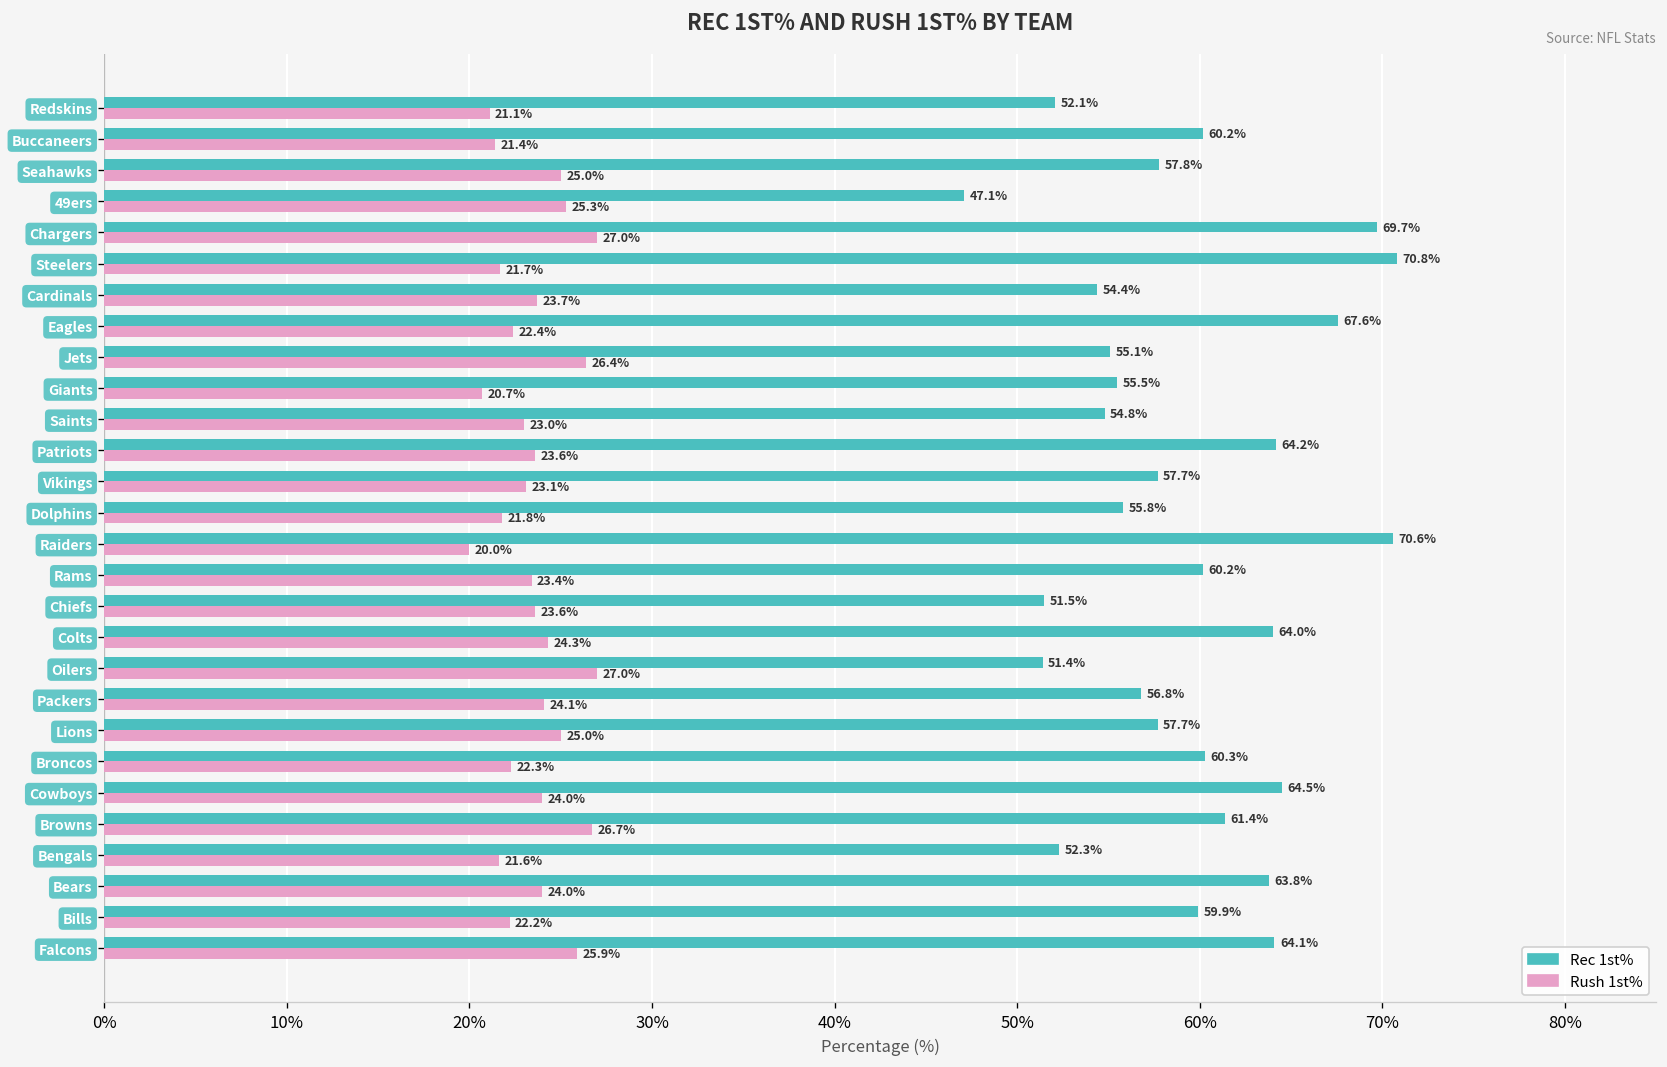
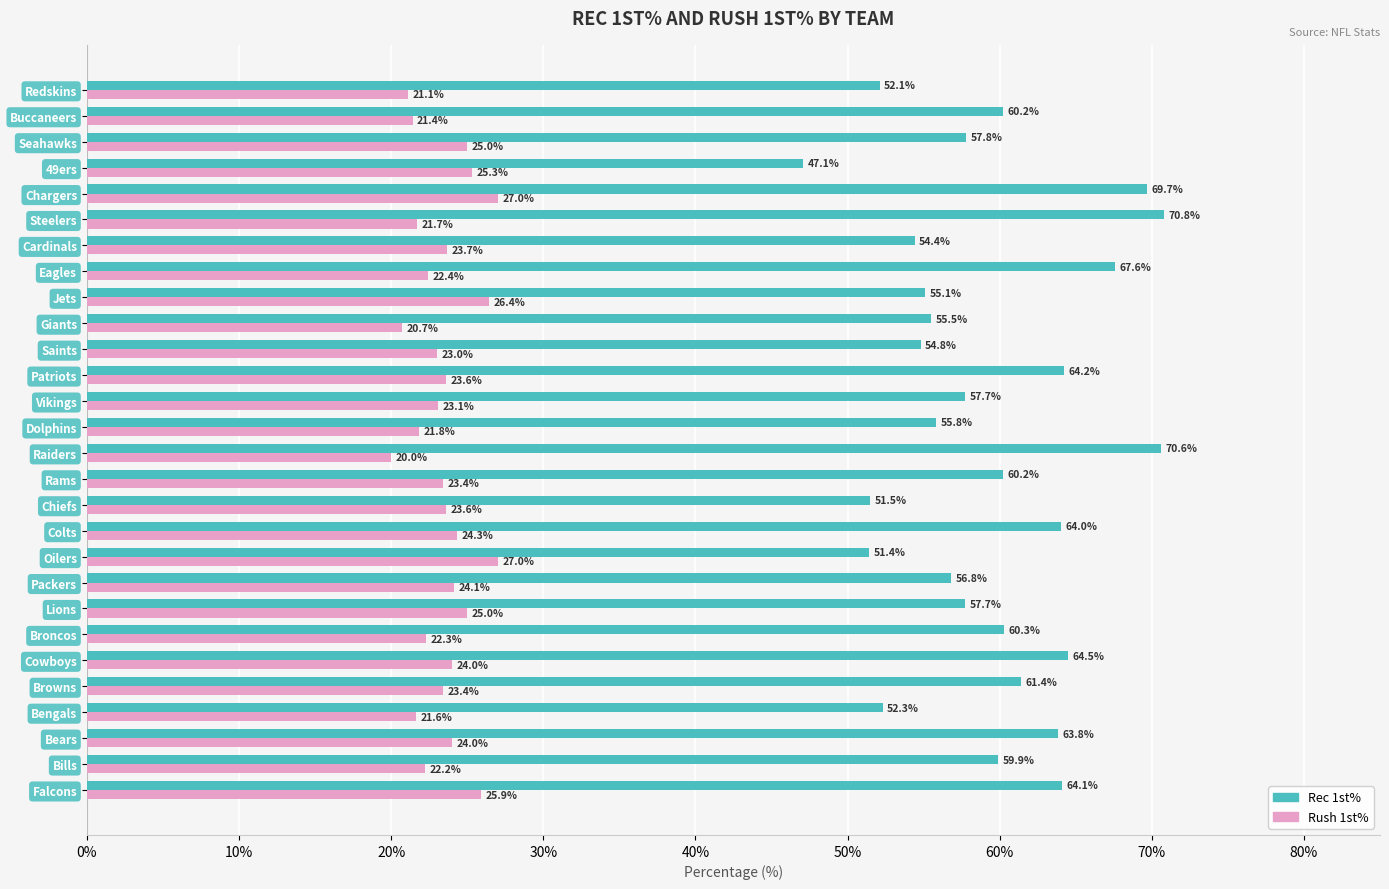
  {
    "Rec 1st%": {
      "Redskins": "52.1%",
      "Buccaneers": "60.2%",
      "Seahawks": "57.8%",
      "49ers": "47.1%",
      "Chargers": "69.7%",
      "Steelers": "70.8%",
      "Cardinals": "54.4%",
      "Eagles": "67.6%",
      "Jets": "55.1%",
      "Giants": "55.5%",
      "Saints": "54.8%",
      "Patriots": "64.2%",
      "Vikings": "57.7%",
      "Dolphins": "55.8%",
      "Raiders": "70.6%",
      "Rams": "60.2%",
      "Chiefs": "51.5%",
      "Colts": "64.0%",
      "Oilers": "51.4%",
      "Packers": "56.8%",
      "Lions": "57.7%",
      "Broncos": "60.3%",
      "Cowboys": "64.5%",
      "Browns": "61.4%",
      "Bengals": "52.3%",
      "Bears": "63.8%",
      "Bills": "59.9%",
      "Falcons": "64.1%"
    },
    "Rush 1st%": {
      "Redskins": "21.1%",
      "Buccaneers": "21.4%",
      "Seahawks": "25.0%",
      "49ers": "25.3%",
      "Chargers": "27.0%",
      "Steelers": "21.7%",
      "Cardinals": "23.7%",
      "Eagles": "22.4%",
      "Jets": "26.4%",
      "Giants": "20.7%",
      "Saints": "23.0%",
      "Patriots": "23.6%",
      "Vikings": "23.1%",
      "Dolphins": "21.8%",
      "Raiders": "20.0%",
      "Rams": "23.4%",
      "Chiefs": "23.6%",
      "Colts": "24.3%",
      "Oilers": "27.0%",
      "Packers": "24.1%",
      "Lions": "25.0%",
      "Broncos": "22.3%",
      "Cowboys": "24.0%",
-     "Browns": "26.7%",
+     "Browns": "23.4%",
      "Bengals": "21.6%",
      "Bears": "24.0%",
      "Bills": "22.2%",
      "Falcons": "25.9%"
    }
  }
